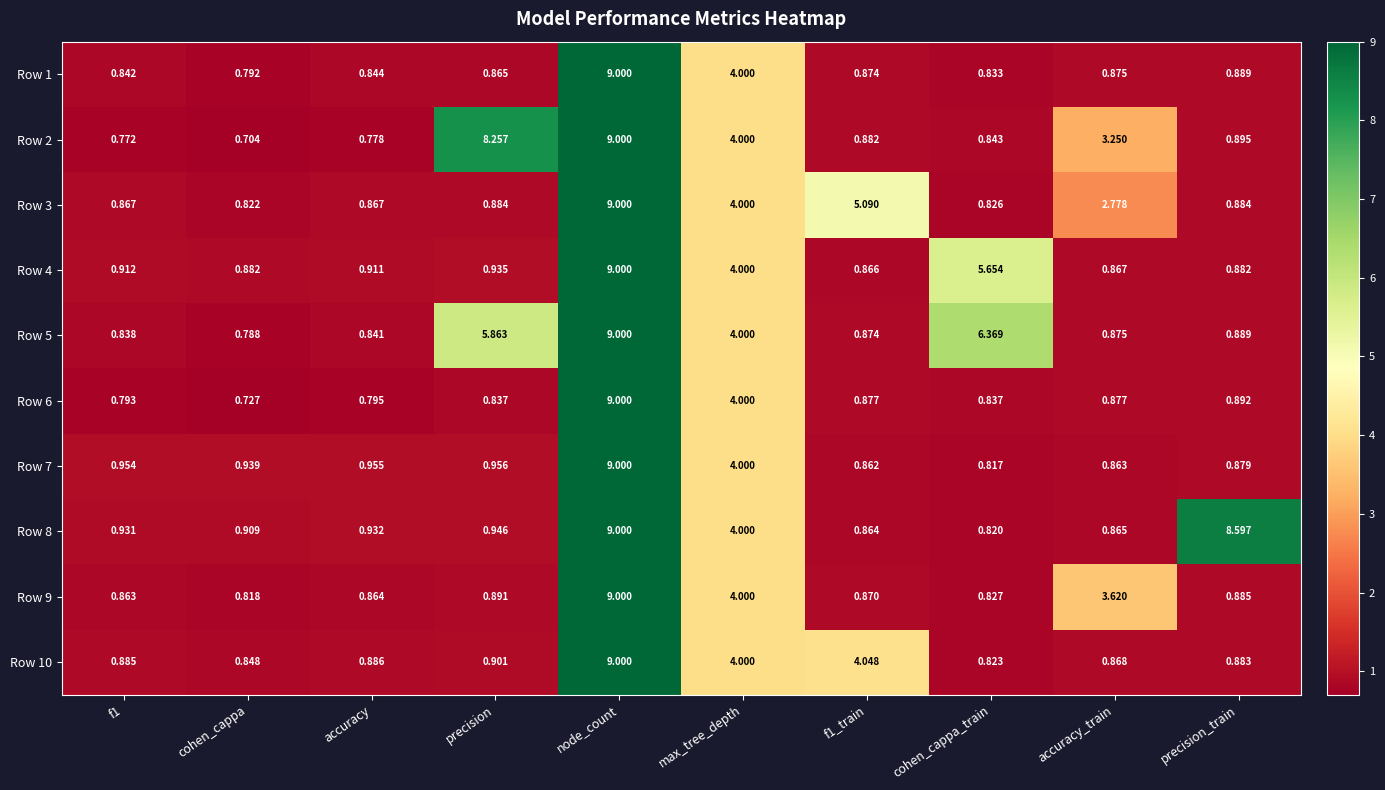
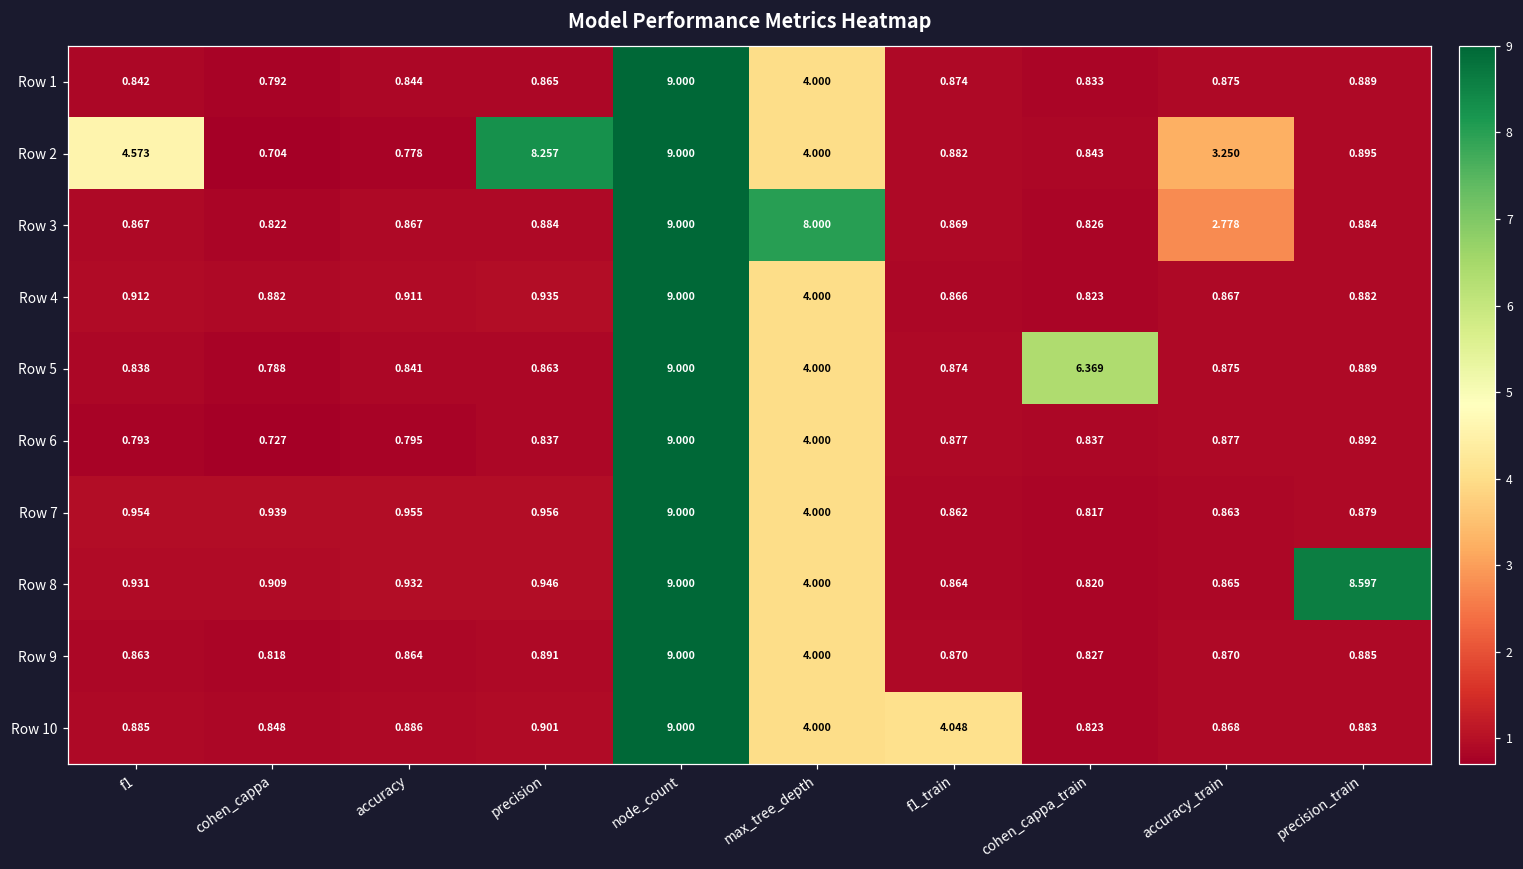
  {
    "Row 1": {
      "f1": 0.842,
      "cohen_cappa": 0.792,
      "accuracy": 0.844,
      "precision": 0.865,
      "node_count": 9.000,
      "max_tree_depth": 4.000,
      "f1_train": 0.874,
      "cohen_cappa_train": 0.833,
      "accuracy_train": 0.875,
      "precision_train": 0.889
    },
    "Row 2": {
-     "f1": 0.772,
+     "f1": 4.573,
      "cohen_cappa": 0.704,
      "accuracy": 0.778,
      "precision": 8.257,
      "node_count": 9.000,
      "max_tree_depth": 4.000,
      "f1_train": 0.882,
      "cohen_cappa_train": 0.843,
      "accuracy_train": 3.250,
      "precision_train": 0.895
    },
    "Row 3": {
      "f1": 0.867,
      "cohen_cappa": 0.822,
      "accuracy": 0.867,
      "precision": 0.884,
      "node_count": 9.000,
-     "max_tree_depth": 4.000,
-     "f1_train": 5.090,
+     "max_tree_depth": 8.000,
+     "f1_train": 0.869,
      "cohen_cappa_train": 0.826,
      "accuracy_train": 2.778,
      "precision_train": 0.884
    },
    "Row 4": {
      "f1": 0.912,
      "cohen_cappa": 0.882,
      "accuracy": 0.911,
      "precision": 0.935,
      "node_count": 9.000,
      "max_tree_depth": 4.000,
      "f1_train": 0.866,
-     "cohen_cappa_train": 5.654,
+     "cohen_cappa_train": 0.823,
      "accuracy_train": 0.867,
      "precision_train": 0.882
    },
    "Row 5": {
      "f1": 0.838,
      "cohen_cappa": 0.788,
      "accuracy": 0.841,
-     "precision": 5.863,
+     "precision": 0.863,
      "node_count": 9.000,
      "max_tree_depth": 4.000,
      "f1_train": 0.874,
      "cohen_cappa_train": 6.369,
      "accuracy_train": 0.875,
      "precision_train": 0.889
    },
    "Row 6": {
      "f1": 0.793,
      "cohen_cappa": 0.727,
      "accuracy": 0.795,
      "precision": 0.837,
      "node_count": 9.000,
      "max_tree_depth": 4.000,
      "f1_train": 0.877,
      "cohen_cappa_train": 0.837,
      "accuracy_train": 0.877,
      "precision_train": 0.892
    },
    "Row 7": {
      "f1": 0.954,
      "cohen_cappa": 0.939,
      "accuracy": 0.955,
      "precision": 0.956,
      "node_count": 9.000,
      "max_tree_depth": 4.000,
      "f1_train": 0.862,
      "cohen_cappa_train": 0.817,
      "accuracy_train": 0.863,
      "precision_train": 0.879
    },
    "Row 8": {
      "f1": 0.931,
      "cohen_cappa": 0.909,
      "accuracy": 0.932,
      "precision": 0.946,
      "node_count": 9.000,
      "max_tree_depth": 4.000,
      "f1_train": 0.864,
      "cohen_cappa_train": 0.820,
      "accuracy_train": 0.865,
      "precision_train": 8.597
    },
    "Row 9": {
      "f1": 0.863,
      "cohen_cappa": 0.818,
      "accuracy": 0.864,
      "precision": 0.891,
      "node_count": 9.000,
      "max_tree_depth": 4.000,
      "f1_train": 0.870,
      "cohen_cappa_train": 0.827,
-     "accuracy_train": 3.620,
+     "accuracy_train": 0.870,
      "precision_train": 0.885
    },
    "Row 10": {
      "f1": 0.885,
      "cohen_cappa": 0.848,
      "accuracy": 0.886,
      "precision": 0.901,
      "node_count": 9.000,
      "max_tree_depth": 4.000,
      "f1_train": 4.048,
      "cohen_cappa_train": 0.823,
      "accuracy_train": 0.868,
      "precision_train": 0.883
    }
  }
